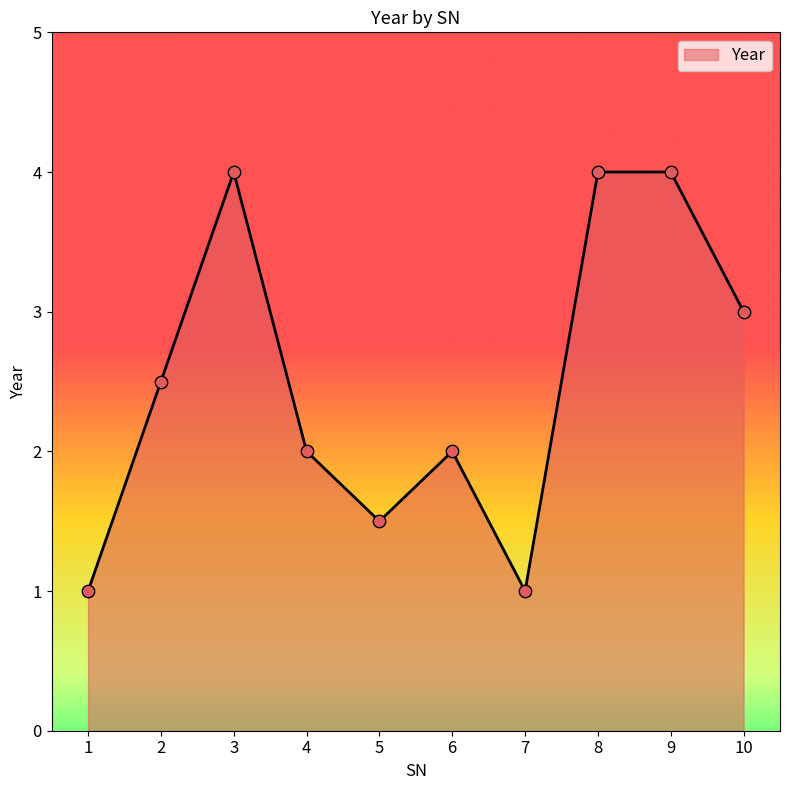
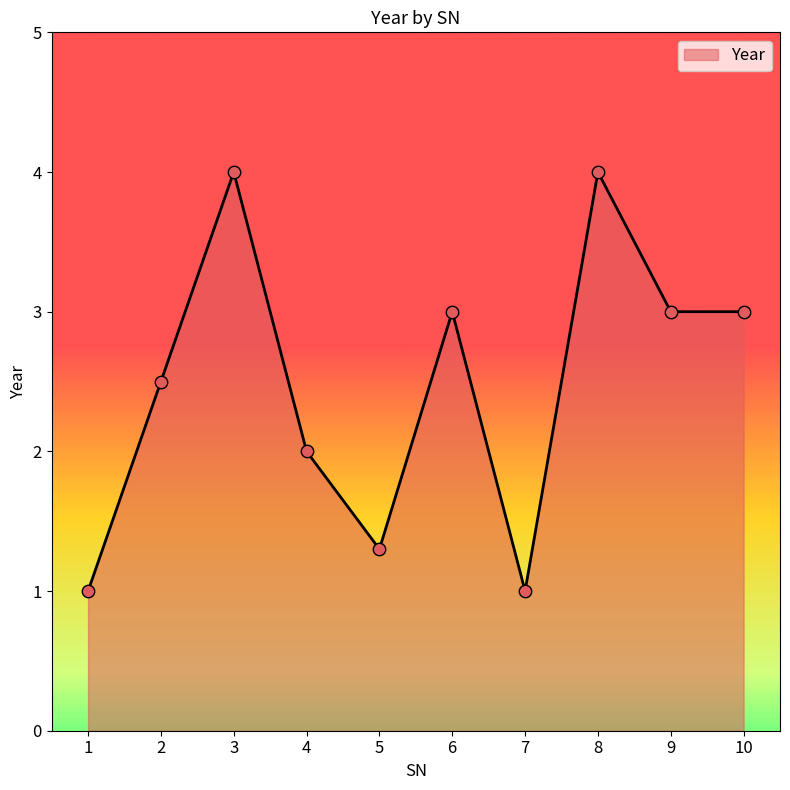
  {
    "1": 1.0,
    "2": 2.5,
    "3": 4.0,
    "4": 2.0,
-   "5": 1.5,
-   "6": 2,
+   "5": 1.3,
+   "6": 3,
    "7": 1.0,
    "8": 4.0,
-   "9": 4,
+   "9": 3,
    "10": 3.0
  }
